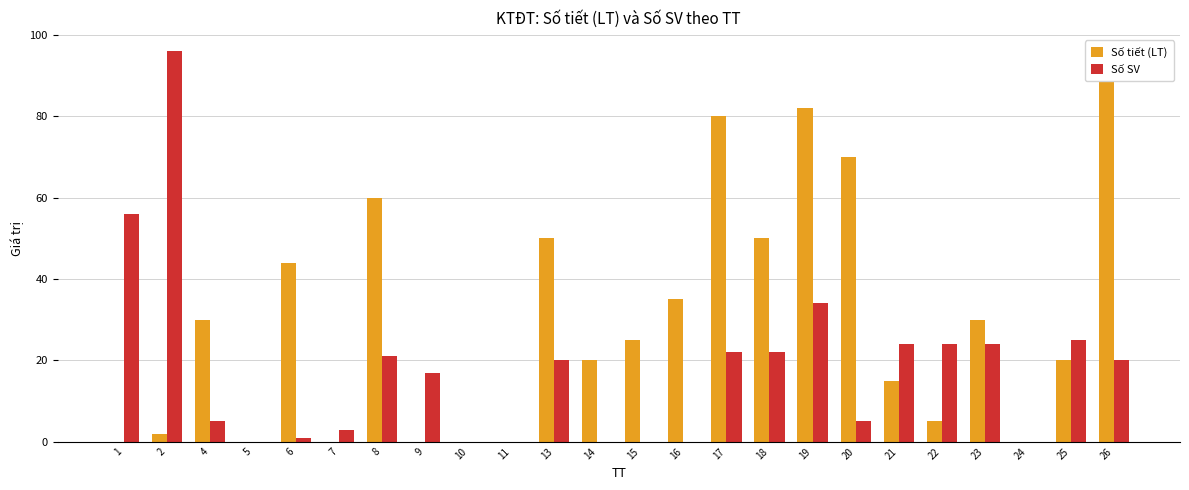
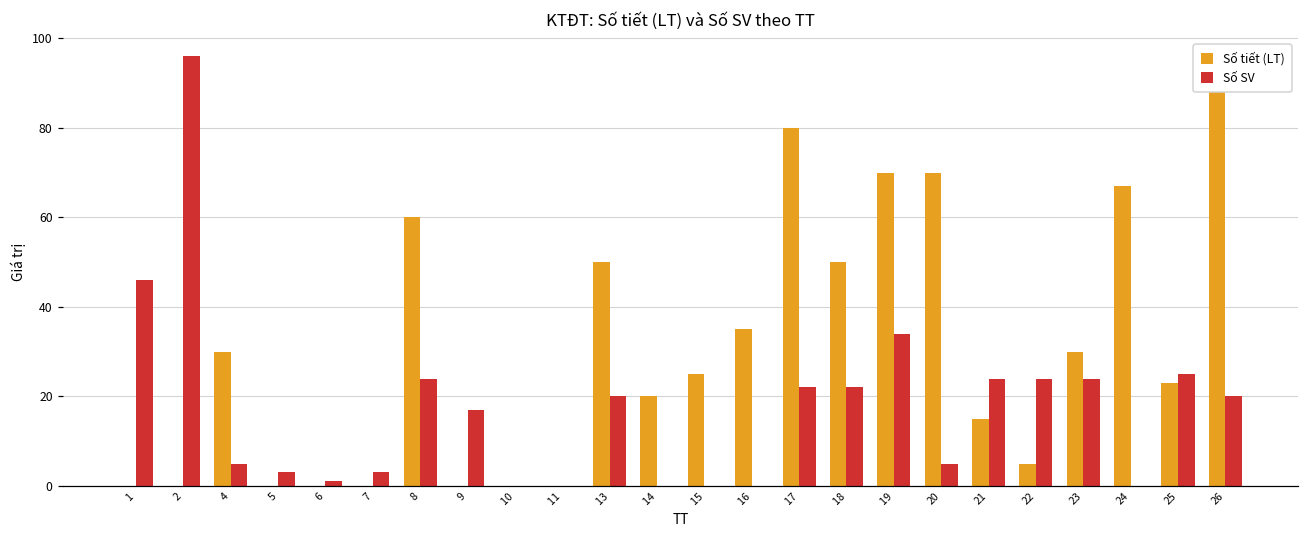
  {
    "Số tiết (LT)": {
      "1": 0,
-     "2": 2,
+     "2": 0,
      "4": 30,
      "5": 0,
-     "6": 44,
+     "6": 0,
      "7": 0,
      "8": 60,
      "9": 0,
      "10": 0,
      "11": 0,
      "13": 50,
      "14": 20,
      "15": 25,
      "16": 35,
      "17": 80,
      "18": 50,
-     "19": 82,
+     "19": 70,
      "20": 70,
      "21": 15,
      "22": 5,
      "23": 30,
-     "24": 0,
-     "25": 20
+     "24": 67,
+     "25": 23
    },
    "Số SV": {
-     "1": 56,
+     "1": 46,
      "2": 96,
      "4": 5,
-     "5": 0,
+     "5": 3,
      "6": 1,
      "7": 3,
-     "8": 21,
+     "8": 24,
      "9": 17,
      "10": 0,
      "11": 0,
      "13": 20,
      "14": 0,
      "15": 0,
      "16": 0,
      "17": 22,
      "18": 22,
      "19": 34,
      "20": 5,
      "21": 24,
      "22": 24,
      "23": 24,
      "24": 0,
      "25": 25,
      "26": 20
    }
  }
